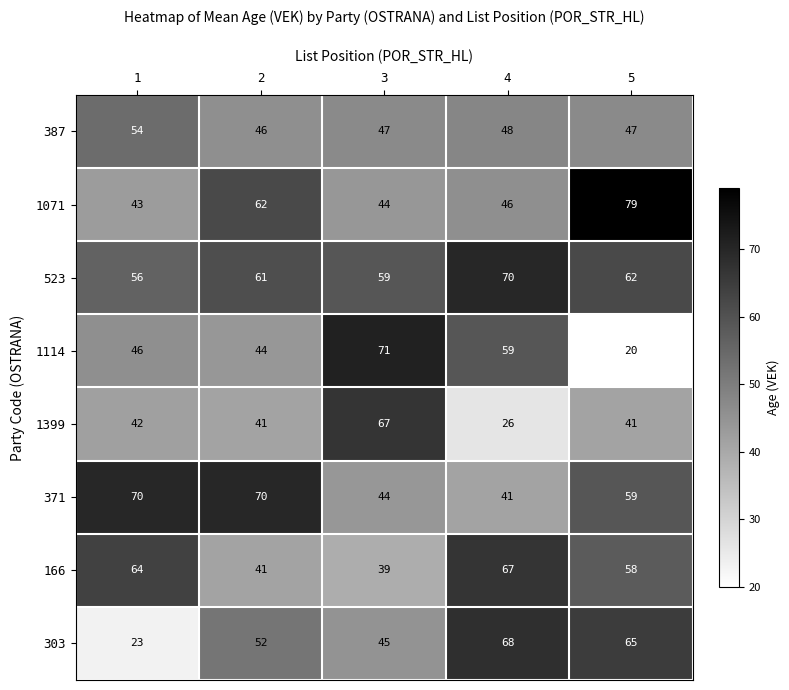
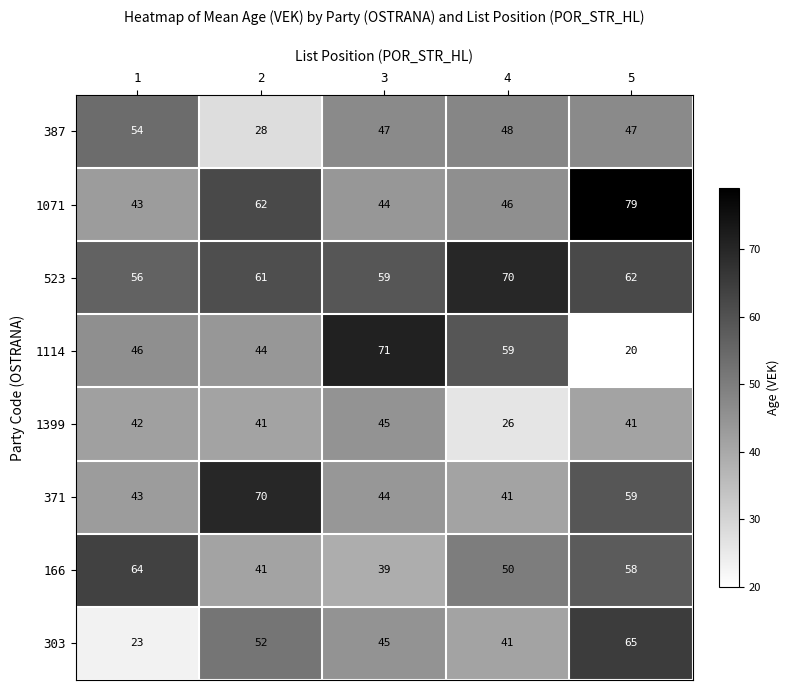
  {
    "387": {
      "1": 54,
-     "2": 46,
+     "2": 28,
      "3": 47,
      "4": 48,
      "5": 47
    },
    "1071": {
      "1": 43,
      "2": 62,
      "3": 44,
      "4": 46,
      "5": 79
    },
    "523": {
      "1": 56,
      "2": 61,
      "3": 59,
      "4": 70,
      "5": 62
    },
    "1114": {
      "1": 46,
      "2": 44,
      "3": 71,
      "4": 59,
      "5": 20
    },
    "1399": {
      "1": 42,
      "2": 41,
-     "3": 67,
+     "3": 45,
      "4": 26,
      "5": 41
    },
    "371": {
-     "1": 70,
+     "1": 43,
      "2": 70,
      "3": 44,
      "4": 41,
      "5": 59
    },
    "166": {
      "1": 64,
      "2": 41,
      "3": 39,
-     "4": 67,
+     "4": 50,
      "5": 58
    },
    "303": {
      "1": 23,
      "2": 52,
      "3": 45,
-     "4": 68,
+     "4": 41,
      "5": 65
    }
  }
